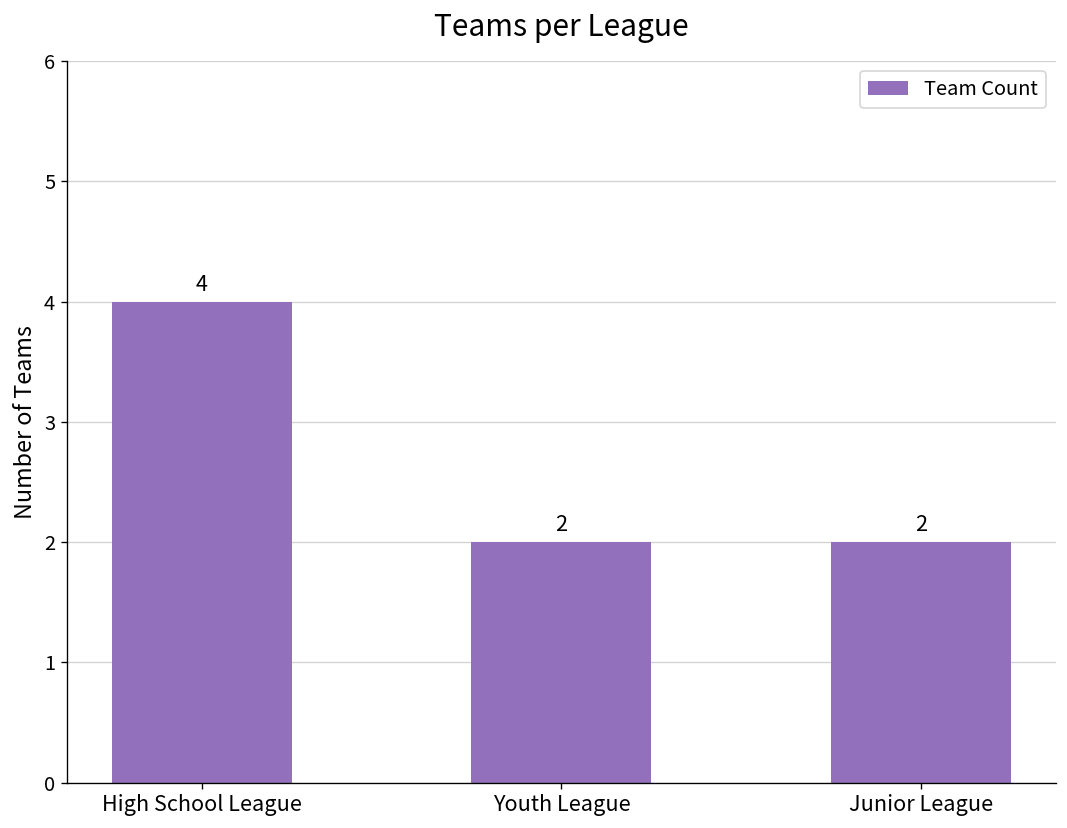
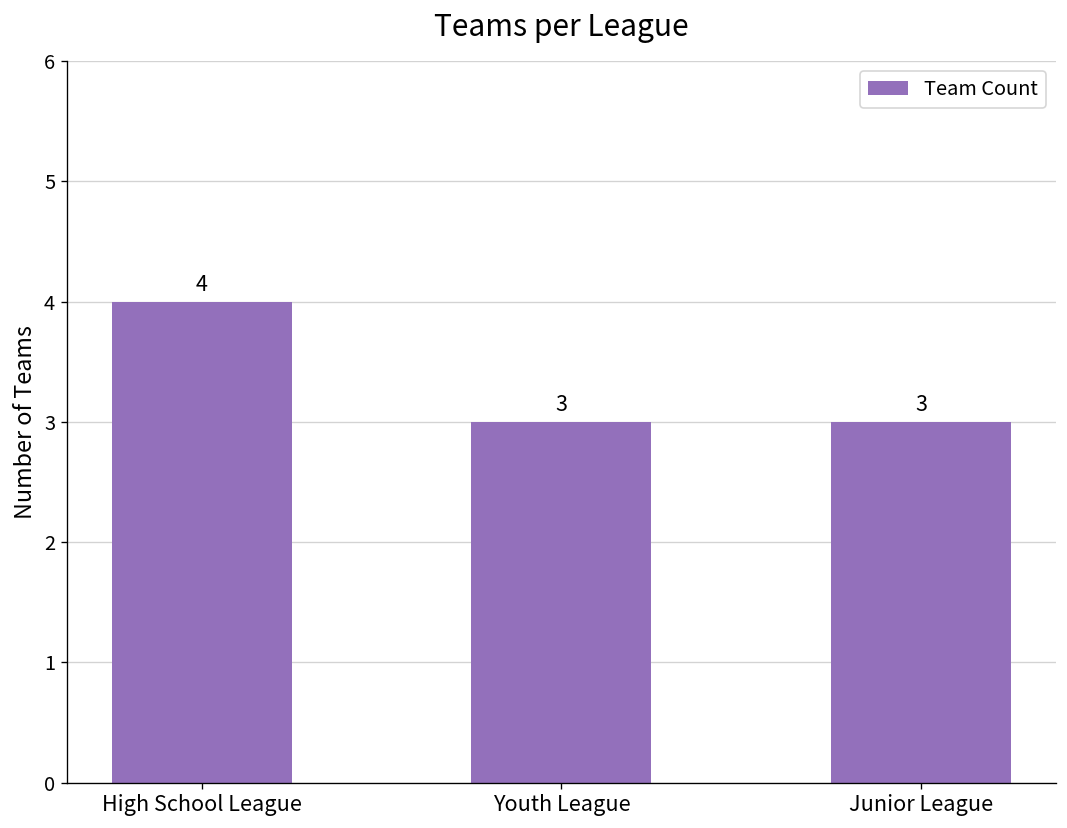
  {
    "High School League": 4,
-   "Youth League": 2,
-   "Junior League": 2
+   "Youth League": 3,
+   "Junior League": 3
  }
